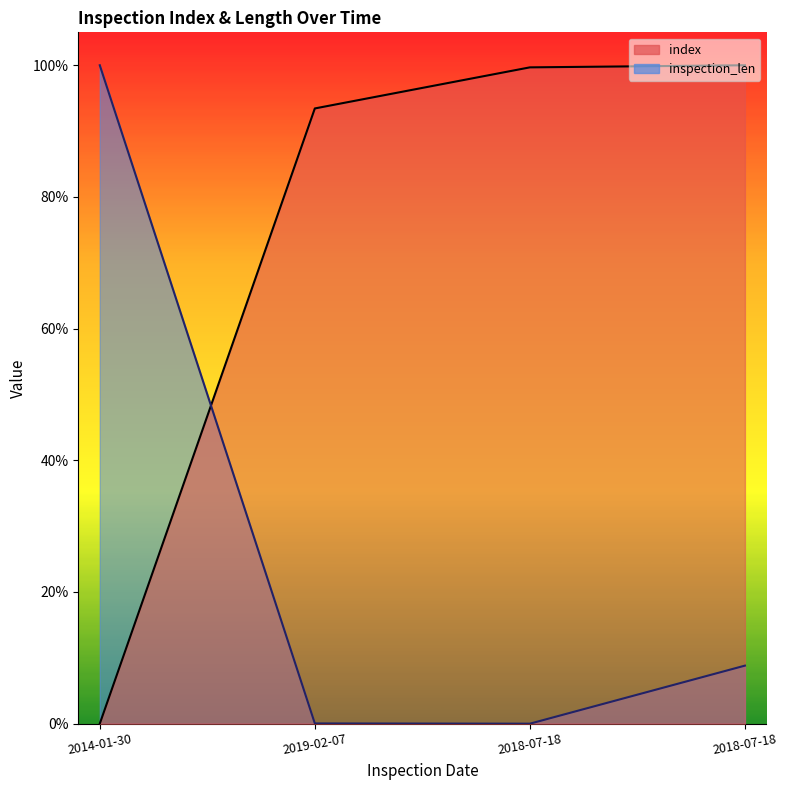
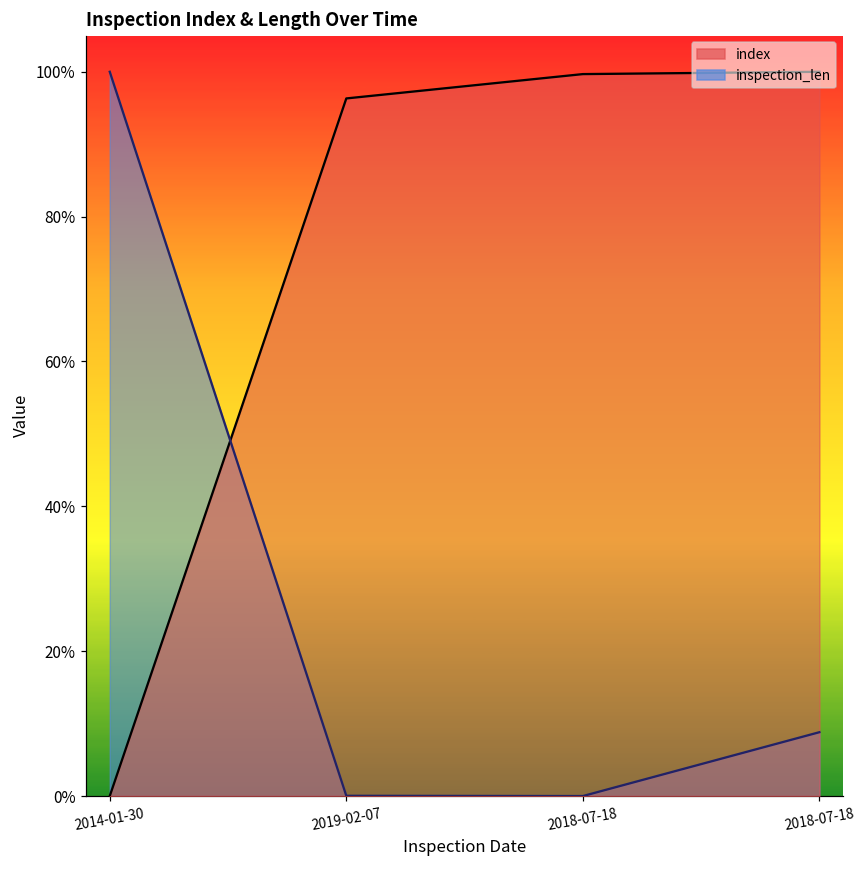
  {
    "index": {
      "2014-01-30": "0%",
-     "2019-02-07": "93%"
+     "2019-02-07": "96%"
    },
    "inspection_len": {
      "2014-01-30": "100%",
      "2019-02-07": "0%"
    }
  }
